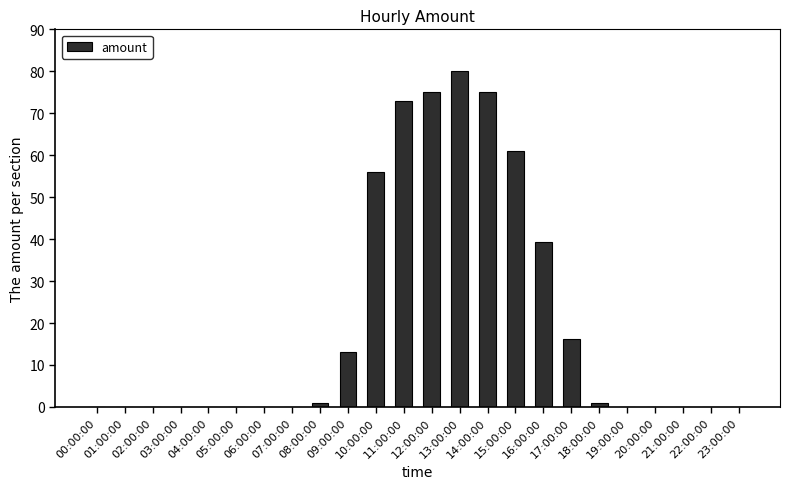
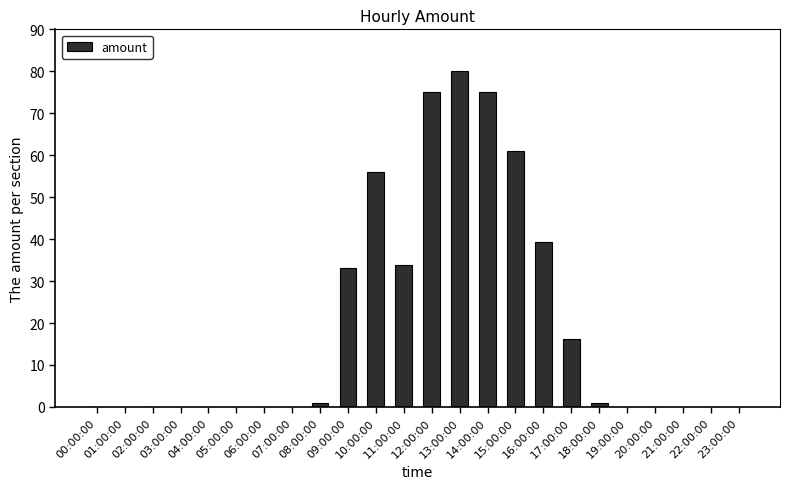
  {
    "00:00:00": 0,
    "01:00:00": 0,
    "02:00:00": 0,
    "03:00:00": 0,
    "04:00:00": 0,
    "05:00:00": 0,
    "06:00:00": 0,
    "07:00:00": 0,
    "08:00:00": 1,
-   "09:00:00": 13,
+   "09:00:00": 33,
    "10:00:00": 56,
-   "11:00:00": 73,
+   "11:00:00": 34,
    "12:00:00": 75,
    "13:00:00": 80,
    "14:00:00": 75,
    "15:00:00": 61,
    "16:00:00": 39,
    "17:00:00": 16,
    "18:00:00": 1,
    "19:00:00": 0,
    "20:00:00": 0,
    "21:00:00": 0,
    "22:00:00": 0,
    "23:00:00": 0
  }
